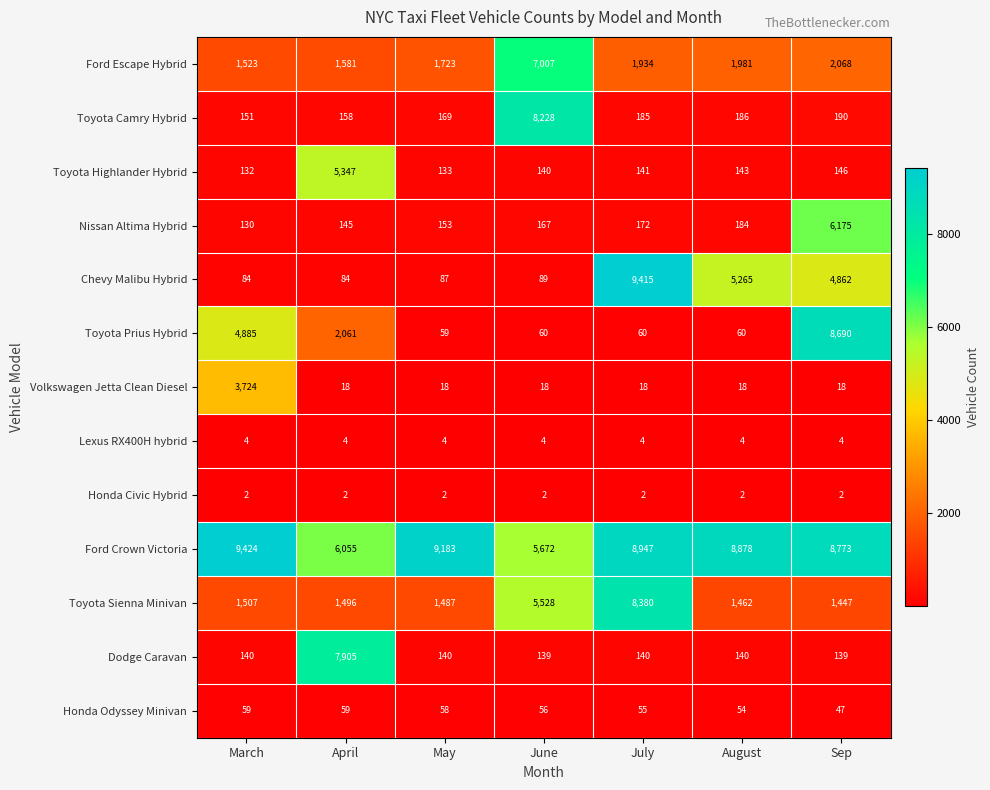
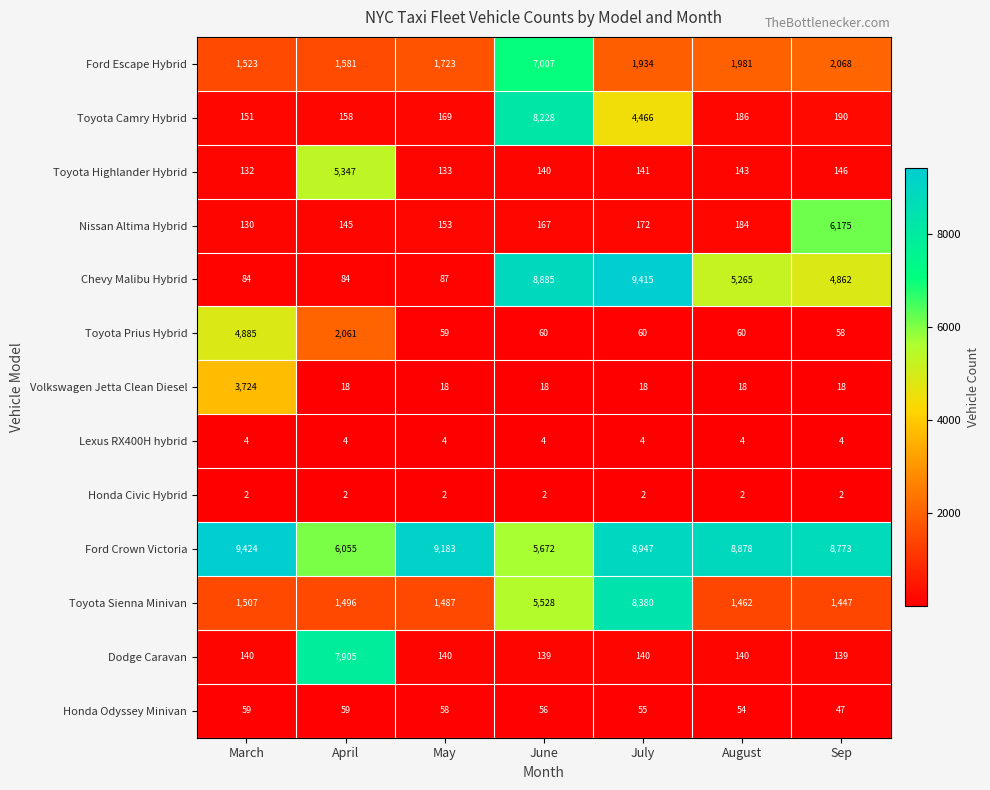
  {
    "Ford Escape Hybrid": {
      "March": "1,523",
      "April": "1,581",
      "May": "1,723",
      "June": "7,007",
      "July": "1,934",
      "August": "1,981",
      "Sep": "2,068"
    },
    "Toyota Camry Hybrid": {
      "March": "151",
      "April": "158",
      "May": "169",
      "June": "8,228",
-     "July": "185",
+     "July": "4,466",
      "August": "186",
      "Sep": "190"
    },
    "Toyota Highlander Hybrid": {
      "March": "132",
      "April": "5,347",
      "May": "133",
      "June": "140",
      "July": "141",
      "August": "143",
      "Sep": "146"
    },
    "Nissan Altima Hybrid": {
      "March": "130",
      "April": "145",
      "May": "153",
      "June": "167",
      "July": "172",
      "August": "184",
      "Sep": "6,175"
    },
    "Chevy Malibu Hybrid": {
      "March": "84",
      "April": "84",
      "May": "87",
-     "June": "89",
+     "June": "8,885",
      "July": "9,415",
      "August": "5,265",
      "Sep": "4,862"
    },
    "Toyota Prius Hybrid": {
      "March": "4,885",
      "April": "2,061",
      "May": "59",
      "June": "60",
      "July": "60",
      "August": "60",
-     "Sep": "8,690"
+     "Sep": "58"
    },
    "Volkswagen Jetta Clean Diesel": {
      "March": "3,724",
      "April": "18",
      "May": "18",
      "June": "18",
      "July": "18",
      "August": "18",
      "Sep": "18"
    },
    "Lexus RX400H hybrid": {
      "March": "4",
      "April": "4",
      "May": "4",
      "June": "4",
      "July": "4",
      "August": "4",
      "Sep": "4"
    },
    "Honda Civic Hybrid": {
      "March": "2",
      "April": "2",
      "May": "2",
      "June": "2",
      "July": "2",
      "August": "2",
      "Sep": "2"
    },
    "Ford Crown Victoria": {
      "March": "9,424",
      "April": "6,055",
      "May": "9,183",
      "June": "5,672",
      "July": "8,947",
      "August": "8,878",
      "Sep": "8,773"
    },
    "Toyota Sienna Minivan": {
      "March": "1,507",
      "April": "1,496",
      "May": "1,487",
      "June": "5,528",
      "July": "8,380",
      "August": "1,462",
      "Sep": "1,447"
    },
    "Dodge Caravan": {
      "March": "140",
      "April": "7,905",
      "May": "140",
      "June": "139",
      "July": "140",
      "August": "140",
      "Sep": "139"
    },
    "Honda Odyssey Minivan": {
      "March": "59",
      "April": "59",
      "May": "58",
      "June": "56",
      "July": "55",
      "August": "54",
      "Sep": "47"
    }
  }
